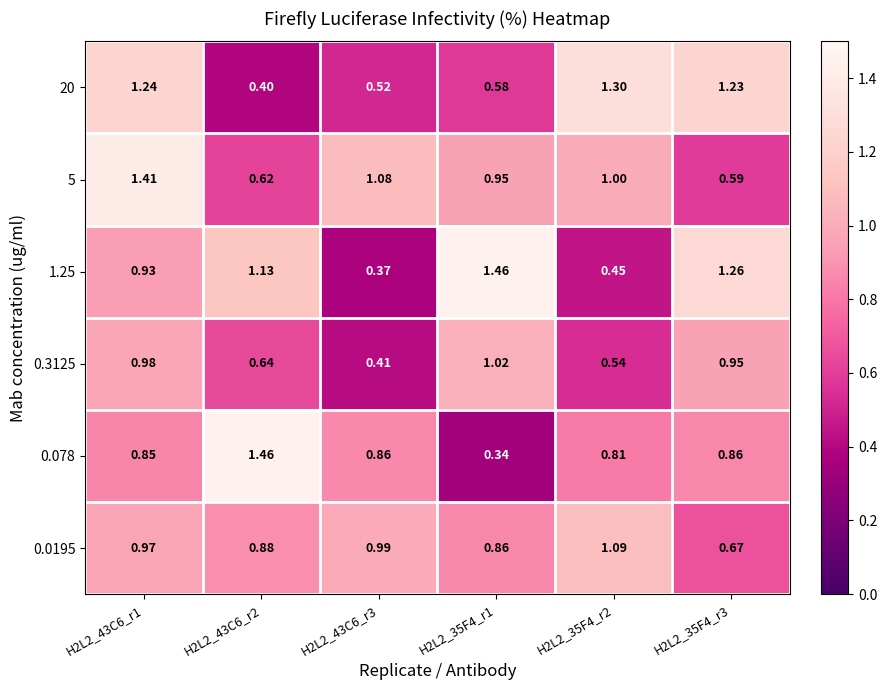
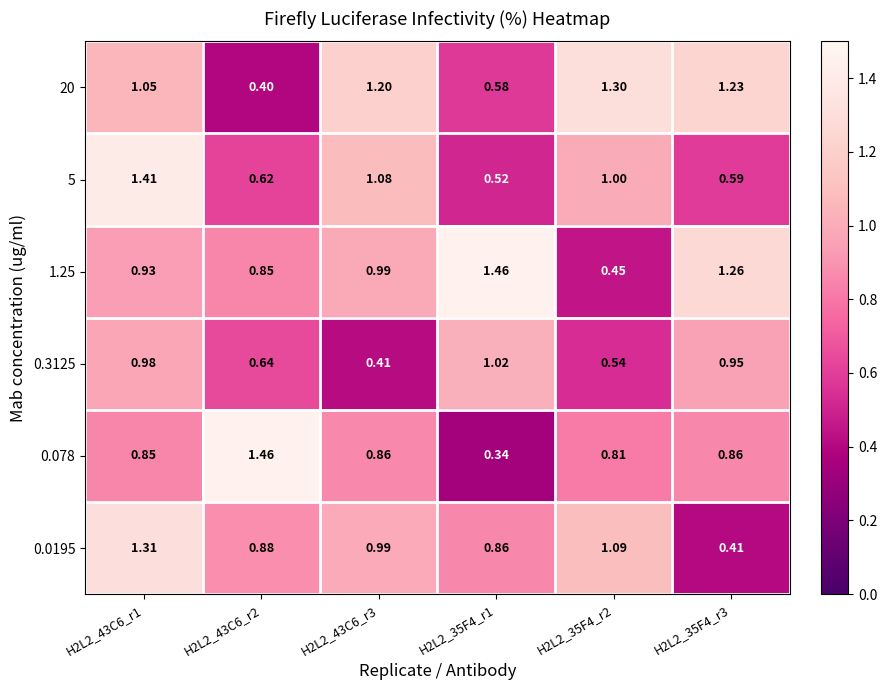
  {
    "20": {
-     "H2L2_43C6_r1": 1.24,
+     "H2L2_43C6_r1": 1.05,
      "H2L2_43C6_r2": 0.40,
-     "H2L2_43C6_r3": 0.52,
+     "H2L2_43C6_r3": 1.20,
      "H2L2_35F4_r1": 0.58,
      "H2L2_35F4_r2": 1.30,
      "H2L2_35F4_r3": 1.23
    },
    "5": {
      "H2L2_43C6_r1": 1.41,
      "H2L2_43C6_r2": 0.62,
      "H2L2_43C6_r3": 1.08,
-     "H2L2_35F4_r1": 0.95,
+     "H2L2_35F4_r1": 0.52,
      "H2L2_35F4_r2": 1.00,
      "H2L2_35F4_r3": 0.59
    },
    "1.25": {
      "H2L2_43C6_r1": 0.93,
-     "H2L2_43C6_r2": 1.13,
-     "H2L2_43C6_r3": 0.37,
+     "H2L2_43C6_r2": 0.85,
+     "H2L2_43C6_r3": 0.99,
      "H2L2_35F4_r1": 1.46,
      "H2L2_35F4_r2": 0.45,
      "H2L2_35F4_r3": 1.26
    },
    "0.3125": {
      "H2L2_43C6_r1": 0.98,
      "H2L2_43C6_r2": 0.64,
      "H2L2_43C6_r3": 0.41,
      "H2L2_35F4_r1": 1.02,
      "H2L2_35F4_r2": 0.54,
      "H2L2_35F4_r3": 0.95
    },
    "0.078": {
      "H2L2_43C6_r1": 0.85,
      "H2L2_43C6_r2": 1.46,
      "H2L2_43C6_r3": 0.86,
      "H2L2_35F4_r1": 0.34,
      "H2L2_35F4_r2": 0.81,
      "H2L2_35F4_r3": 0.86
    },
    "0.0195": {
-     "H2L2_43C6_r1": 0.97,
+     "H2L2_43C6_r1": 1.31,
      "H2L2_43C6_r2": 0.88,
      "H2L2_43C6_r3": 0.99,
      "H2L2_35F4_r1": 0.86,
      "H2L2_35F4_r2": 1.09,
-     "H2L2_35F4_r3": 0.67
+     "H2L2_35F4_r3": 0.41
    }
  }
